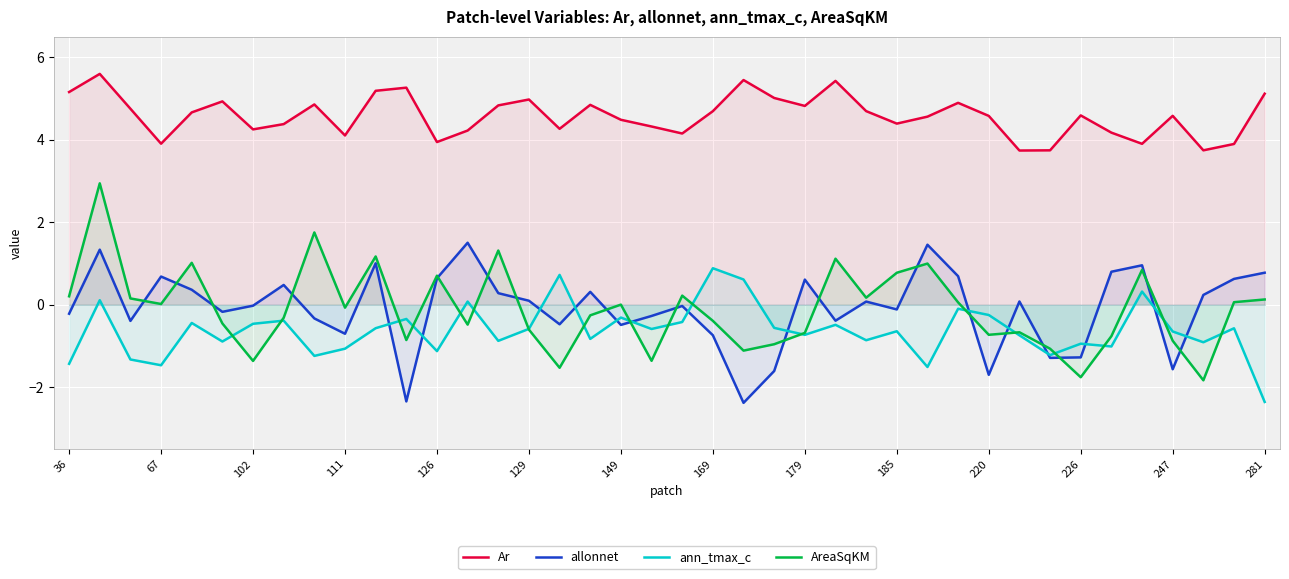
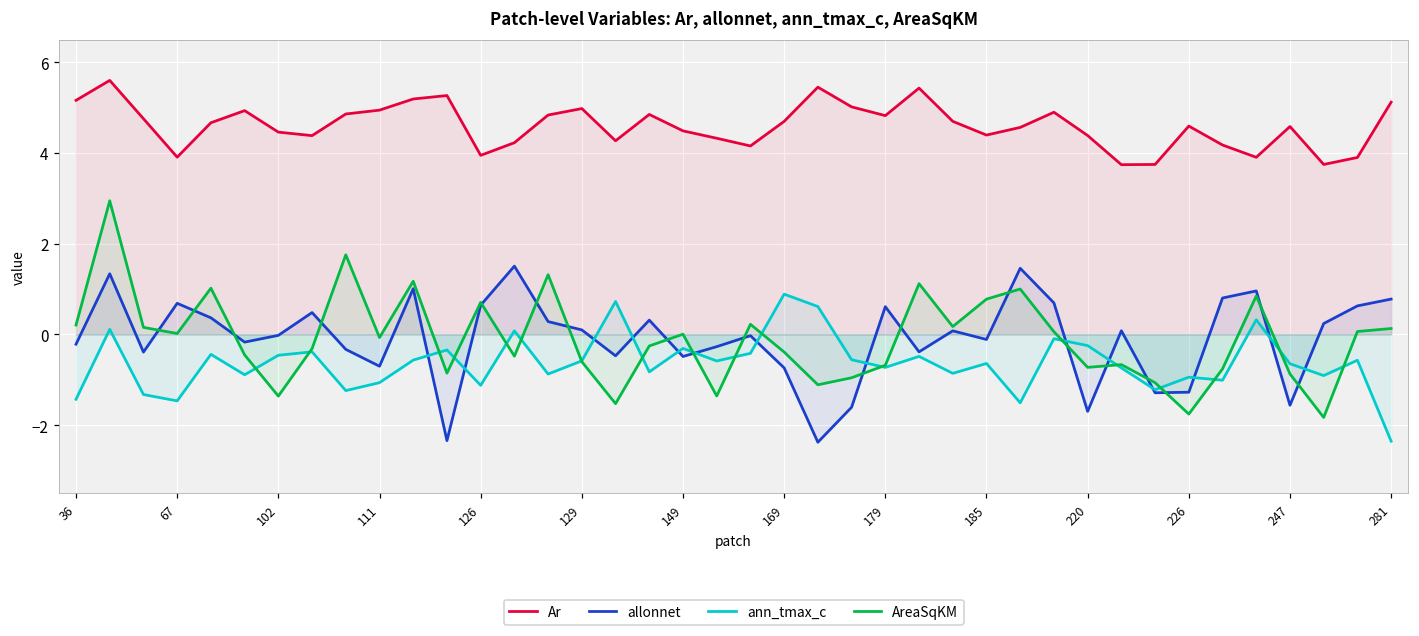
  {
    "Ar": {
      "36": 5.2,
      "67": 3.9,
-     "102": 4.3,
-     "111": 4.1,
+     "102": 4.5,
+     "111": 4.9,
      "126": 3.9,
      "129": 5.0,
      "149": 4.5,
      "169": 4.7,
      "179": 4.8,
      "185": 4.4,
-     "220": 4.6,
+     "220": 4.4,
      "226": 4.6,
      "247": 4.6,
      "281": 5.1
    }
  }
